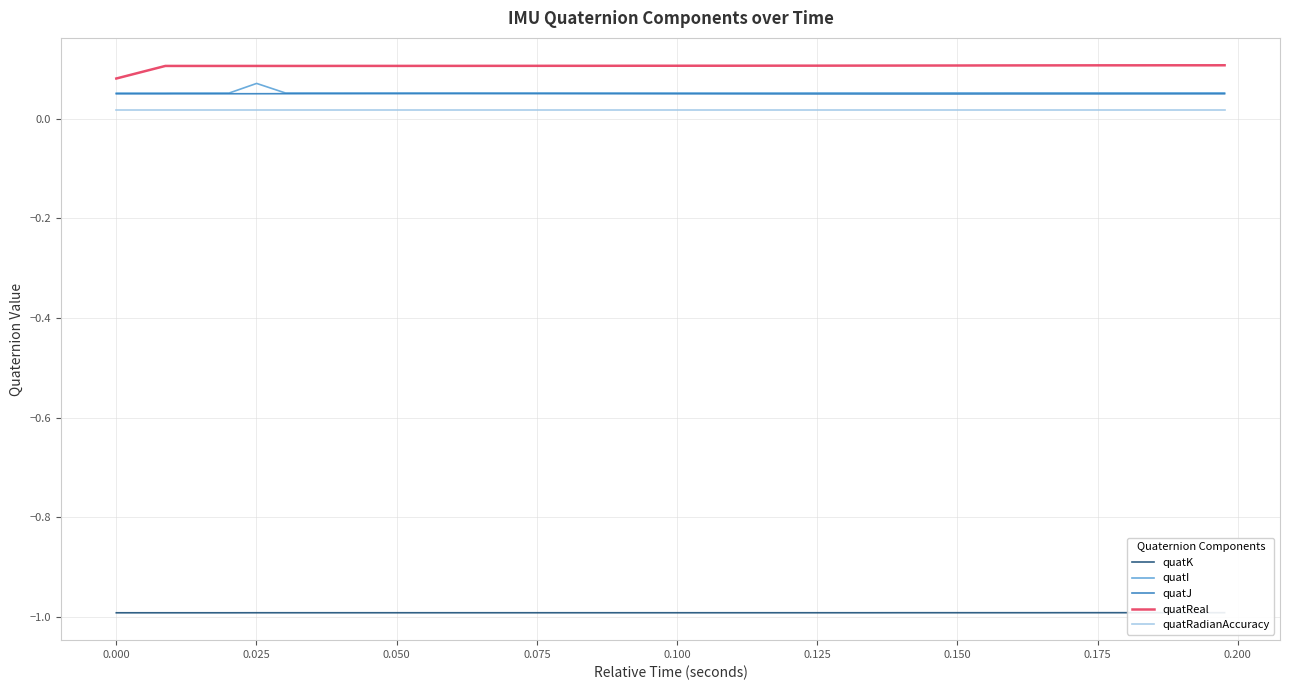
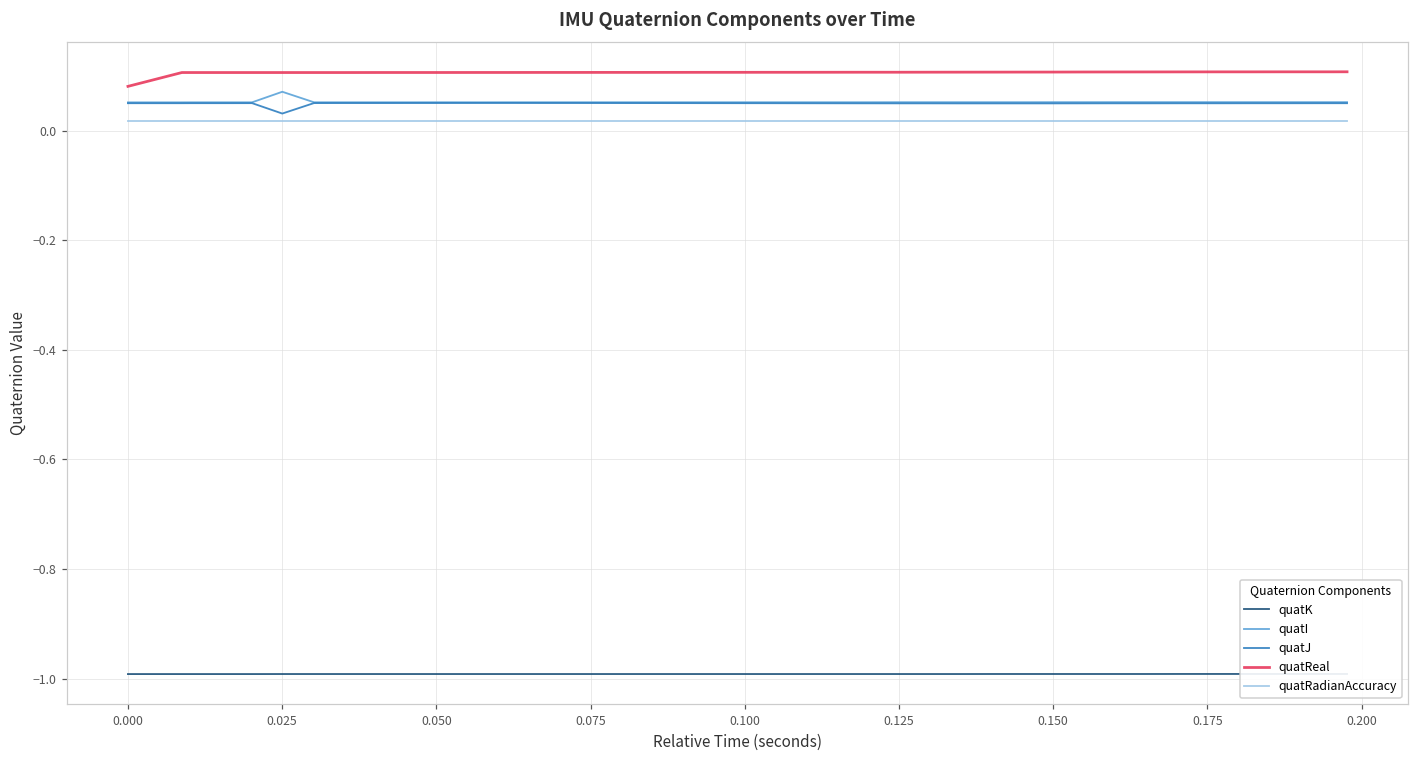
  {
    "quatK": {
      "0.000": -0.99,
      "0.025": -0.99
    },
    "quatI": {
      "0.025": 0.07
    },
    "quatJ": {
-     "0.025": 0.05
+     "0.025": 0.03
    },
    "quatReal": {
      "0.000": 0.08,
      "0.025": 0.11
    },
    "quatRadianAccuracy": {
      "0.000": 0.02,
      "0.025": 0.02
    }
  }
